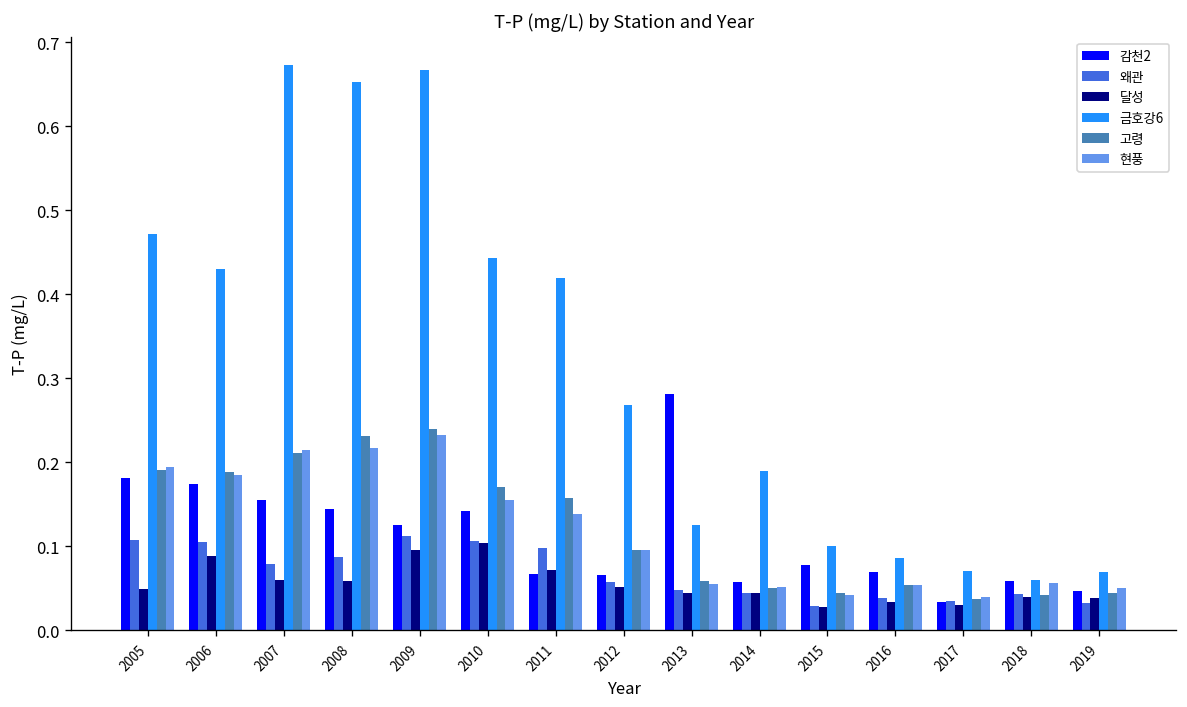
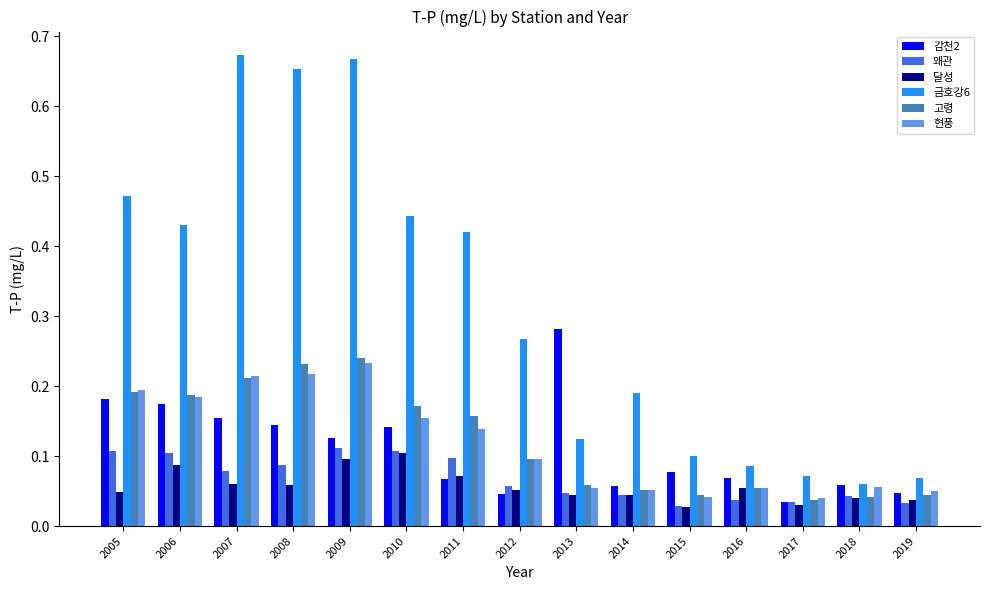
  {
    "감천2": {
      "2005": 0.18,
      "2006": 0.17,
      "2007": 0.16,
      "2008": 0.15,
      "2009": 0.13,
      "2010": 0.14,
      "2011": 0.07,
-     "2012": 0.07,
+     "2012": 0.05,
      "2013": 0.28,
      "2014": 0.06,
      "2015": 0.08,
      "2016": 0.07,
      "2017": 0.03,
      "2018": 0.06,
      "2019": 0.05
    },
    "달성": {
      "2005": 0.05,
      "2006": 0.09,
      "2007": 0.06,
      "2008": 0.06,
      "2009": 0.10,
      "2010": 0.10,
      "2011": 0.07,
      "2012": 0.05,
      "2013": 0.05,
      "2014": 0.04,
      "2015": 0.03,
-     "2016": 0.03,
+     "2016": 0.05,
      "2017": 0.03,
      "2018": 0.04,
      "2019": 0.04
    },
    "금호강6": {
      "2005": 0.47,
      "2006": 0.43,
      "2007": 0.67,
      "2008": 0.65,
      "2009": 0.67,
      "2010": 0.44,
      "2011": 0.42,
      "2012": 0.27,
      "2013": 0.13,
      "2014": 0.19,
      "2015": 0.10,
      "2016": 0.09,
      "2017": 0.07,
      "2018": 0.06,
      "2019": 0.07
    }
  }
